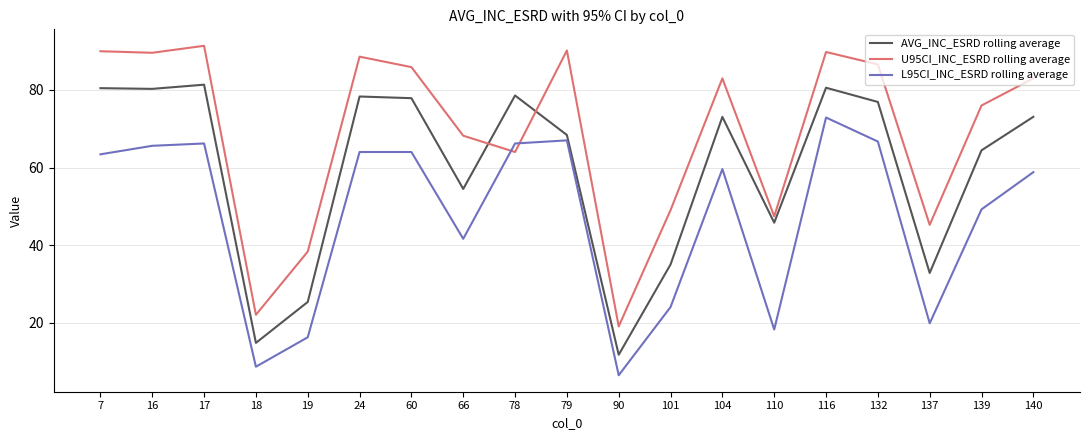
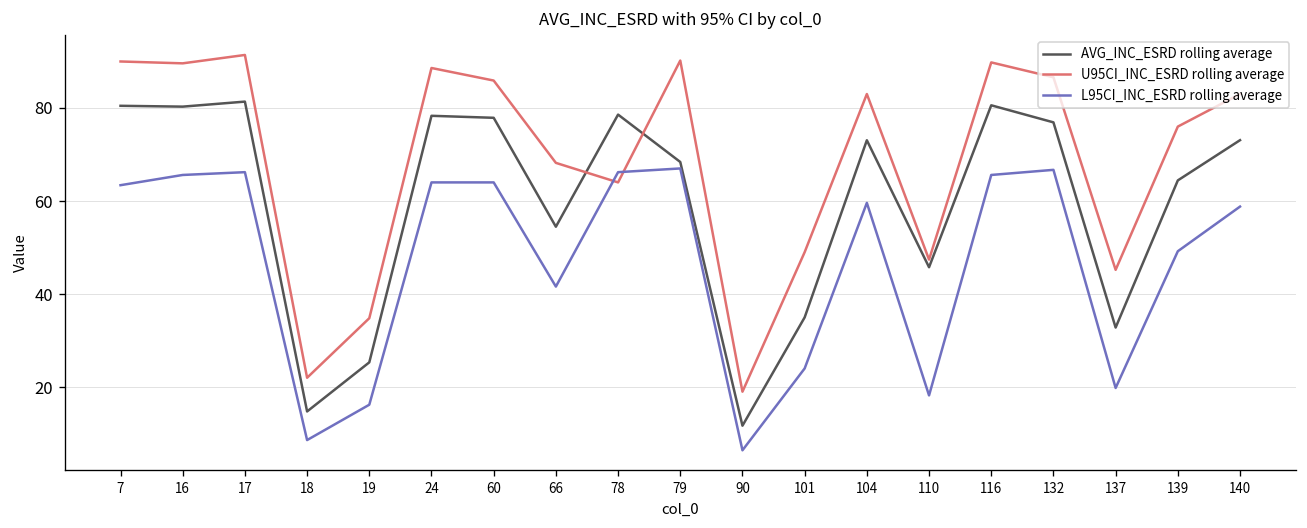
  {
    "AVG_INC_ESRD rolling average": {
      "7": 80,
      "16": 80,
      "17": 81,
      "18": 15,
      "19": 25,
      "24": 78,
      "60": 78,
      "66": 54,
      "78": 79,
      "79": 68,
      "90": 12,
      "101": 35,
      "104": 73,
      "110": 46,
      "116": 81,
      "132": 77,
      "137": 33,
      "139": 64,
      "140": 73
    },
    "U95CI_INC_ESRD rolling average": {
      "7": 90,
      "16": 90,
      "17": 91,
      "18": 22,
-     "19": 38,
+     "19": 35,
      "24": 89,
      "60": 86,
      "66": 68,
      "78": 64,
      "79": 90,
      "90": 19,
      "101": 49,
      "104": 83,
      "110": 47,
      "116": 90,
      "137": 45,
      "139": 76
    },
    "L95CI_INC_ESRD rolling average": {
      "7": 63,
      "16": 66,
      "17": 66,
      "18": 9,
      "19": 16,
      "24": 64,
      "60": 64,
      "66": 42,
      "78": 66,
      "79": 67,
      "90": 6,
      "101": 24,
      "104": 60,
      "110": 18,
-     "116": 73,
+     "116": 66,
      "132": 67,
      "137": 20,
      "139": 49,
      "140": 59
    }
  }
